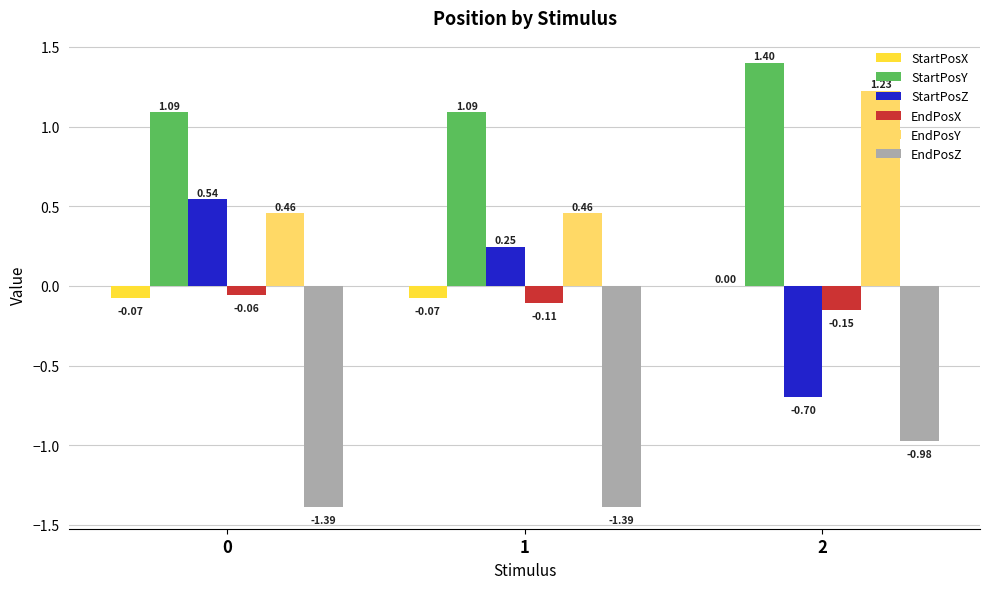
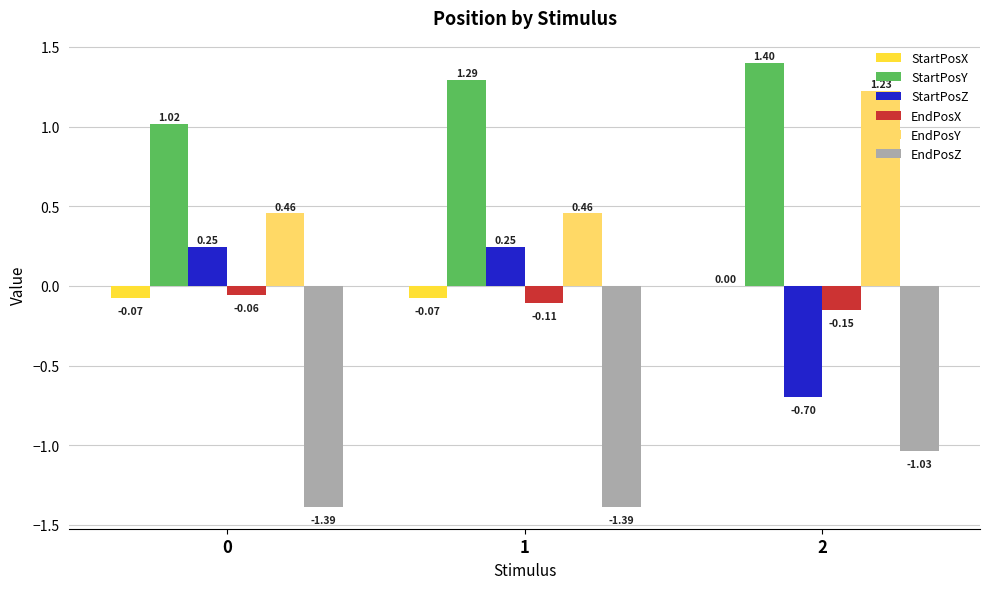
  {
    "StartPosY": {
-     "0": 1.09,
-     "1": 1.09,
+     "0": 1.02,
+     "1": 1.29,
      "2": 1.40
    },
    "StartPosZ": {
-     "0": 0.54,
+     "0": 0.25,
      "1": 0.25,
      "2": -0.70
    },
    "EndPosX": {
      "0": -0.06,
      "1": -0.11,
      "2": -0.15
    },
    "EndPosZ": {
      "0": -1.39,
      "1": -1.39,
-     "2": -0.98
+     "2": -1.03
    }
  }
